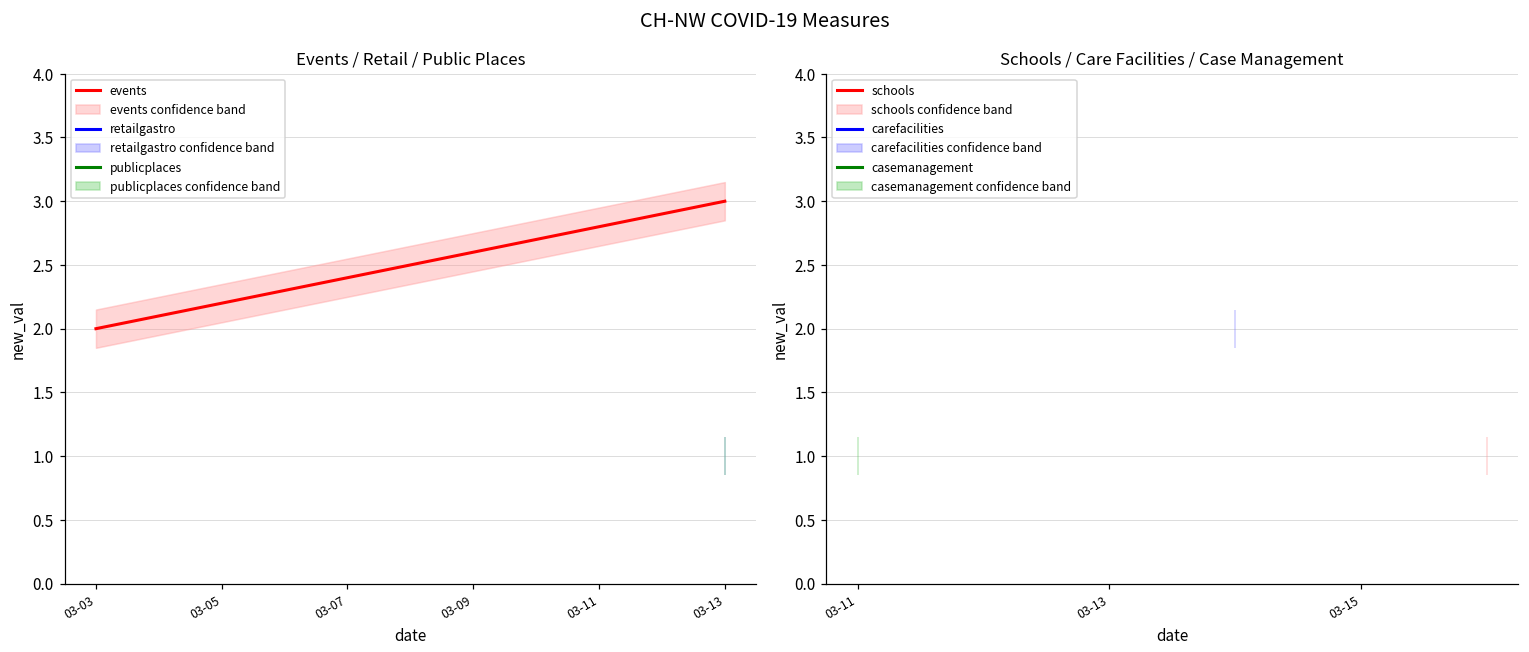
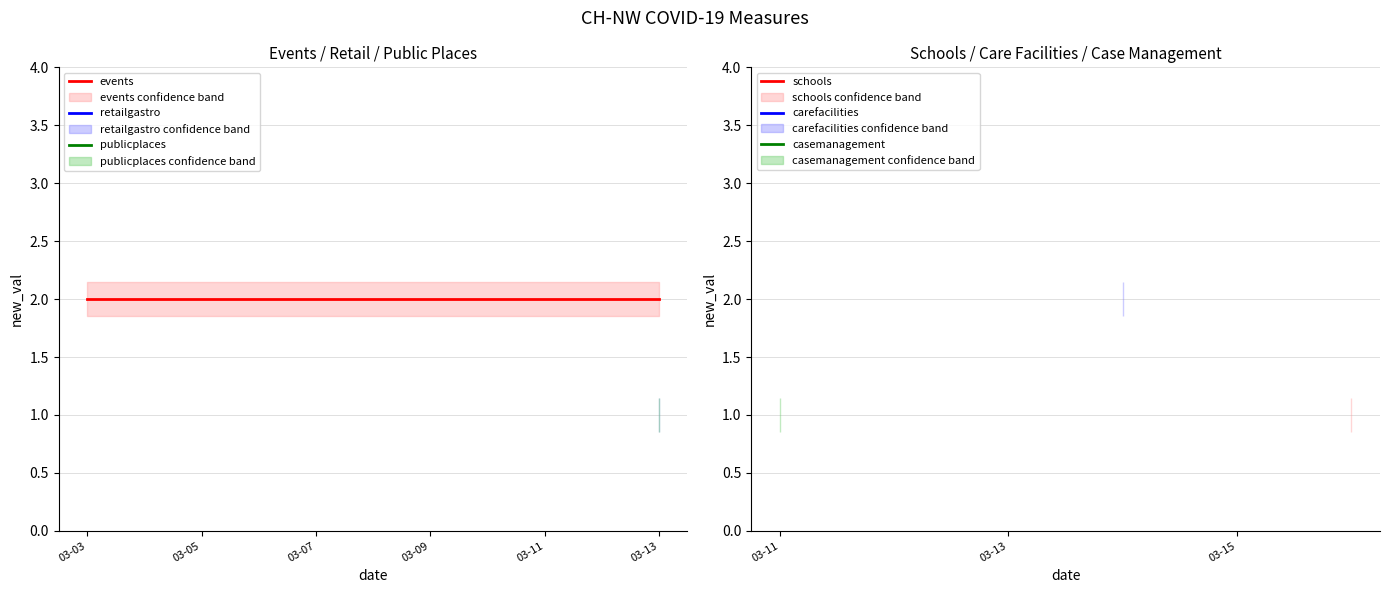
  {
    "Events / Retail / Public Places": {
      "events": {
        "03-03": 2,
-       "03-13": 3
+       "03-13": 2
      },
      "publicplaces": {
        "03-13": 1
      }
    }
  }
